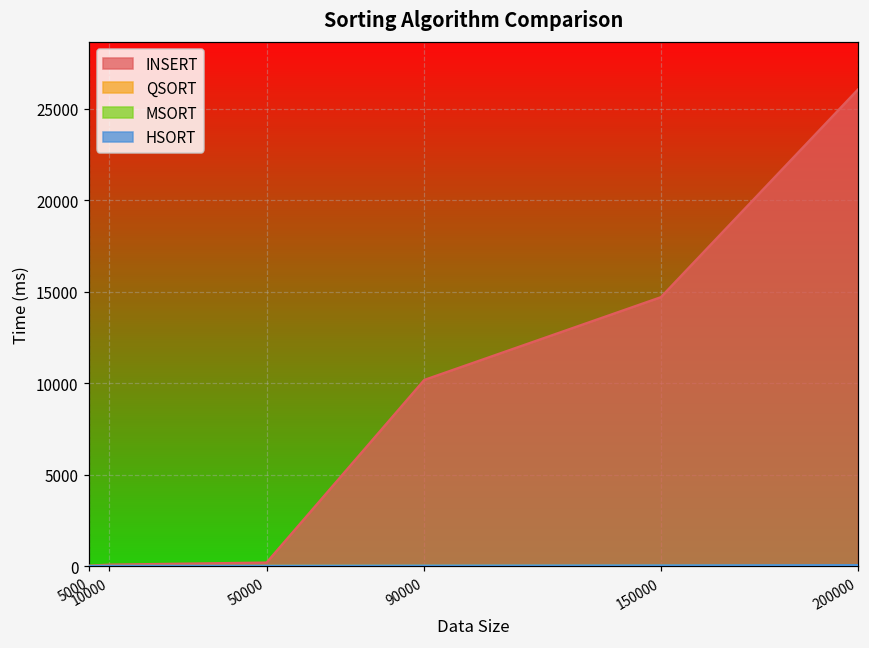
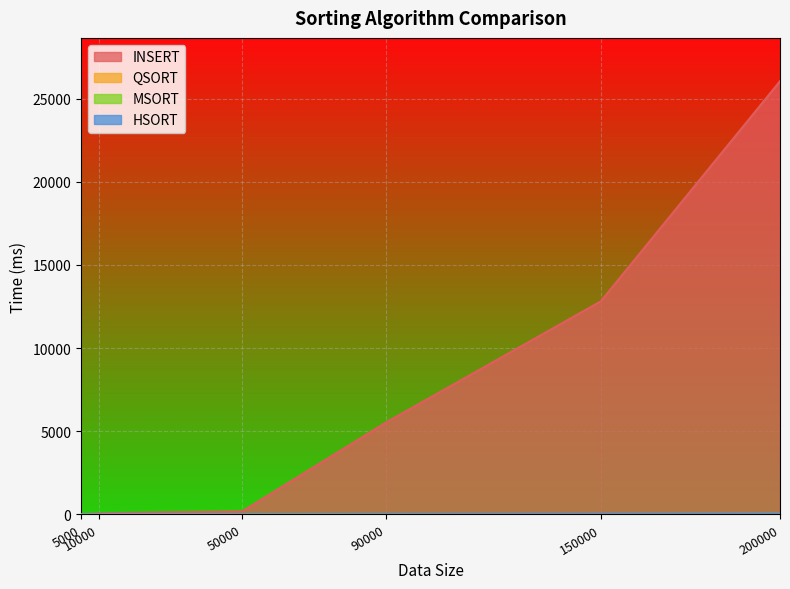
  {
    "INSERT": {
      "50000": 200,
-     "90000": 10200,
-     "150000": 14700,
+     "90000": 5500,
+     "150000": 12800,
      "200000": 26000
    }
  }
